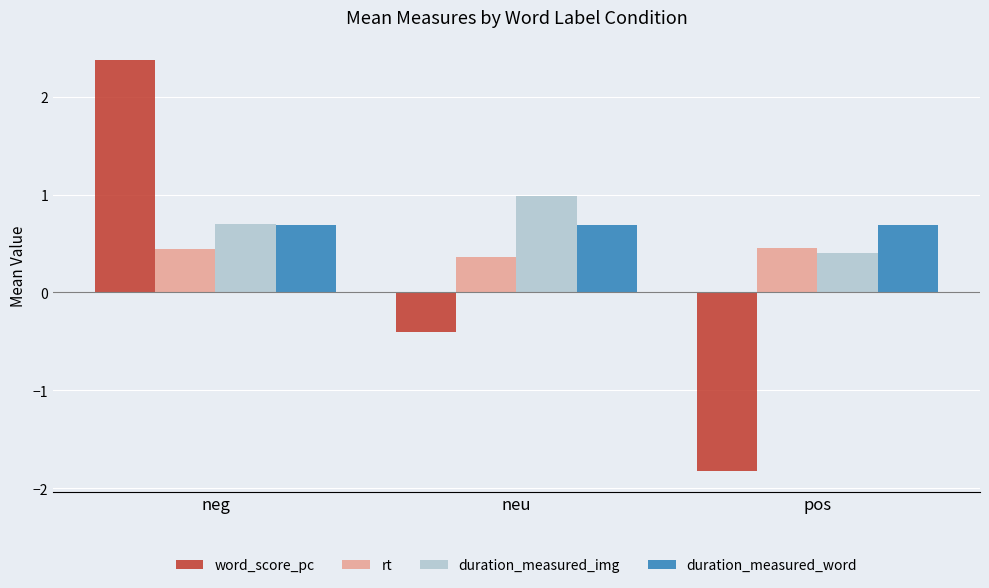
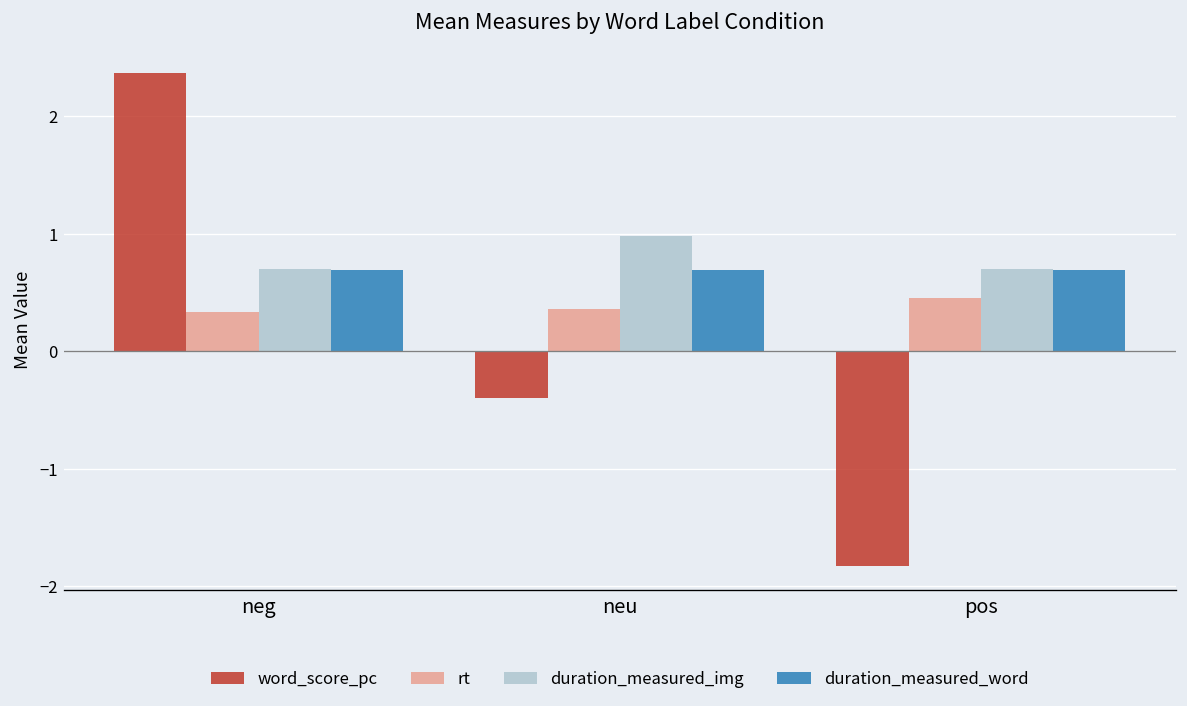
  {
    "word_score_pc": {
      "neg": 2.4,
      "neu": -0.4,
      "pos": -1.8
    },
    "rt": {
-     "neg": 0.4,
+     "neg": 0.3,
      "neu": 0.4,
      "pos": 0.5
    },
    "duration_measured_img": {
      "neg": 0.7,
      "neu": 1.0,
-     "pos": 0.4
+     "pos": 0.7
    },
    "duration_measured_word": {
      "neg": 0.7,
      "neu": 0.7,
      "pos": 0.7
    }
  }
